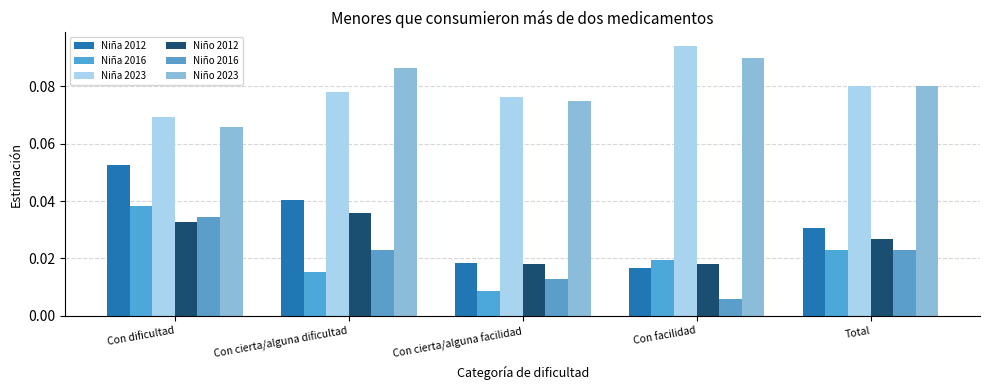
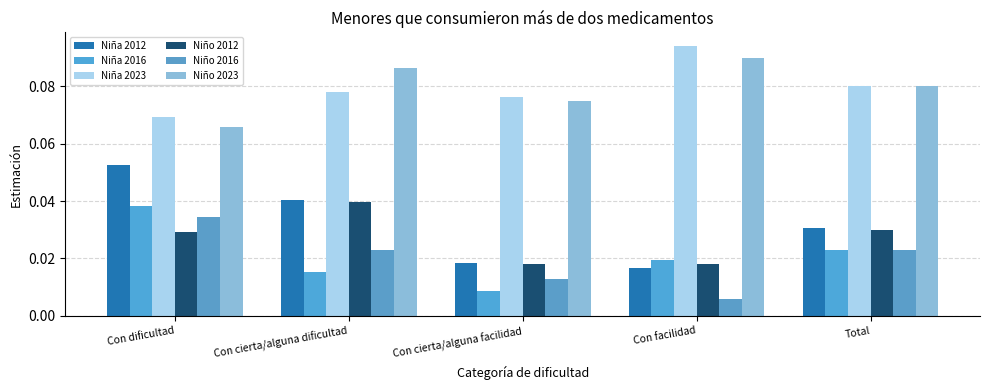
  {
    "Niña 2012": {
      "Con dificultad": 0.052,
      "Con cierta/alguna dificultad": 0.041,
      "Con cierta/alguna facilidad": 0.018,
      "Con facilidad": 0.017,
      "Total": 0.031
    },
    "Niño 2012": {
-     "Con dificultad": 0.033,
-     "Con cierta/alguna dificultad": 0.036,
+     "Con dificultad": 0.029,
+     "Con cierta/alguna dificultad": 0.040,
      "Con cierta/alguna facilidad": 0.018,
      "Con facilidad": 0.018,
-     "Total": 0.027
+     "Total": 0.030
    }
  }
